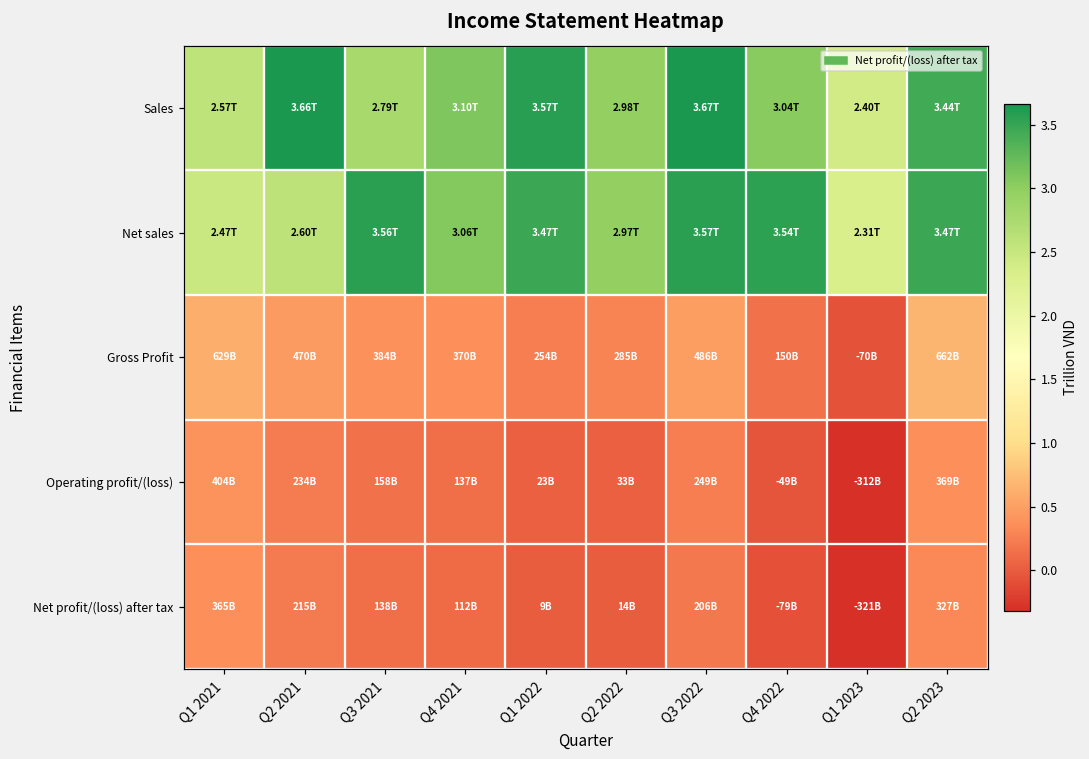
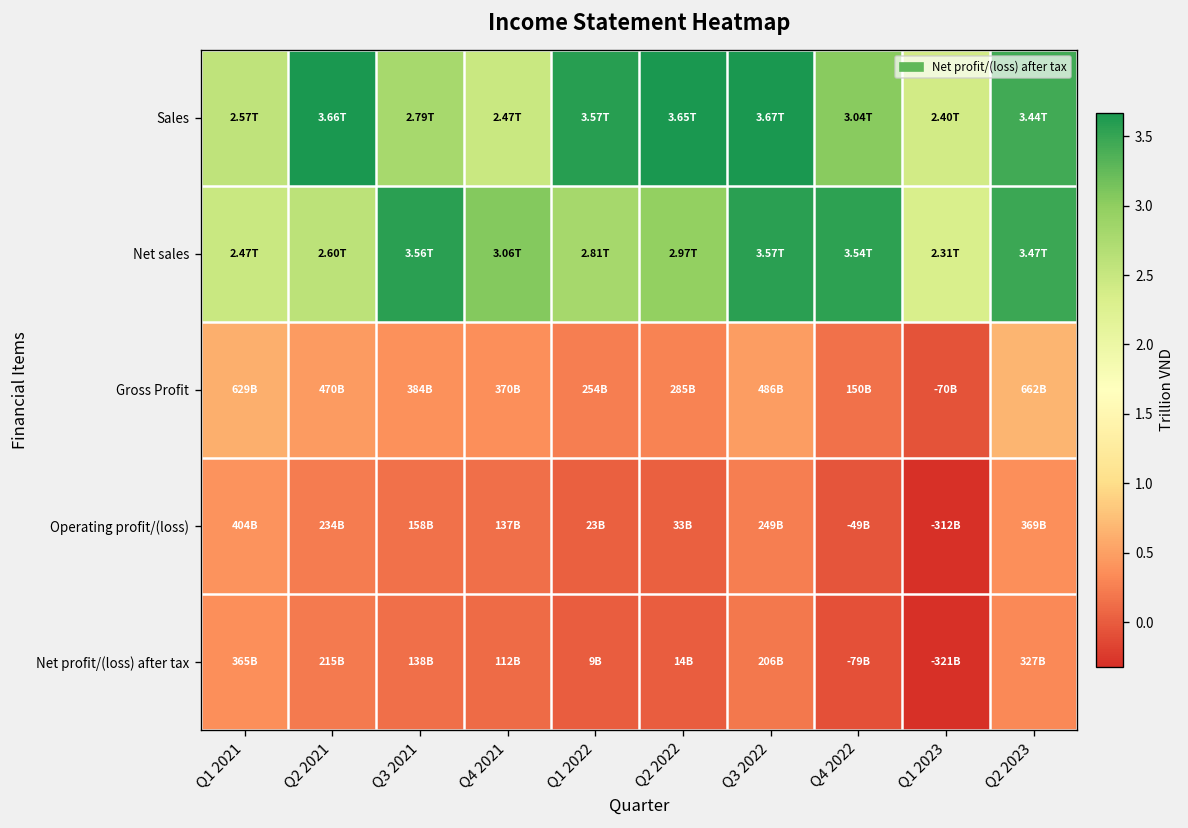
  {
    "Sales": {
      "Q1 2021": "2.57T",
      "Q2 2021": "3.66T",
      "Q3 2021": "2.79T",
-     "Q4 2021": "3.10T",
+     "Q4 2021": "2.47T",
      "Q1 2022": "3.57T",
-     "Q2 2022": "2.98T",
+     "Q2 2022": "3.65T",
      "Q3 2022": "3.67T",
      "Q4 2022": "3.04T",
      "Q1 2023": "2.40T",
      "Q2 2023": "3.44T"
    },
    "Net sales": {
      "Q1 2021": "2.47T",
      "Q2 2021": "2.60T",
      "Q3 2021": "3.56T",
      "Q4 2021": "3.06T",
-     "Q1 2022": "3.47T",
+     "Q1 2022": "2.81T",
      "Q2 2022": "2.97T",
      "Q3 2022": "3.57T",
      "Q4 2022": "3.54T",
      "Q1 2023": "2.31T",
      "Q2 2023": "3.47T"
    },
    "Gross Profit": {
      "Q1 2021": "629B",
      "Q2 2021": "470B",
      "Q3 2021": "384B",
      "Q4 2021": "370B",
      "Q1 2022": "254B",
      "Q2 2022": "285B",
      "Q3 2022": "486B",
      "Q4 2022": "150B",
      "Q1 2023": "-70B",
      "Q2 2023": "662B"
    },
    "Operating profit/(loss)": {
      "Q1 2021": "404B",
      "Q2 2021": "234B",
      "Q3 2021": "158B",
      "Q4 2021": "137B",
      "Q1 2022": "23B",
      "Q2 2022": "33B",
      "Q3 2022": "249B",
      "Q4 2022": "-49B",
      "Q1 2023": "-312B",
      "Q2 2023": "369B"
    },
    "Net profit/(loss) after tax": {
      "Q1 2021": "365B",
      "Q2 2021": "215B",
      "Q3 2021": "138B",
      "Q4 2021": "112B",
      "Q1 2022": "9B",
      "Q2 2022": "14B",
      "Q3 2022": "206B",
      "Q4 2022": "-79B",
      "Q1 2023": "-321B",
      "Q2 2023": "327B"
    }
  }
